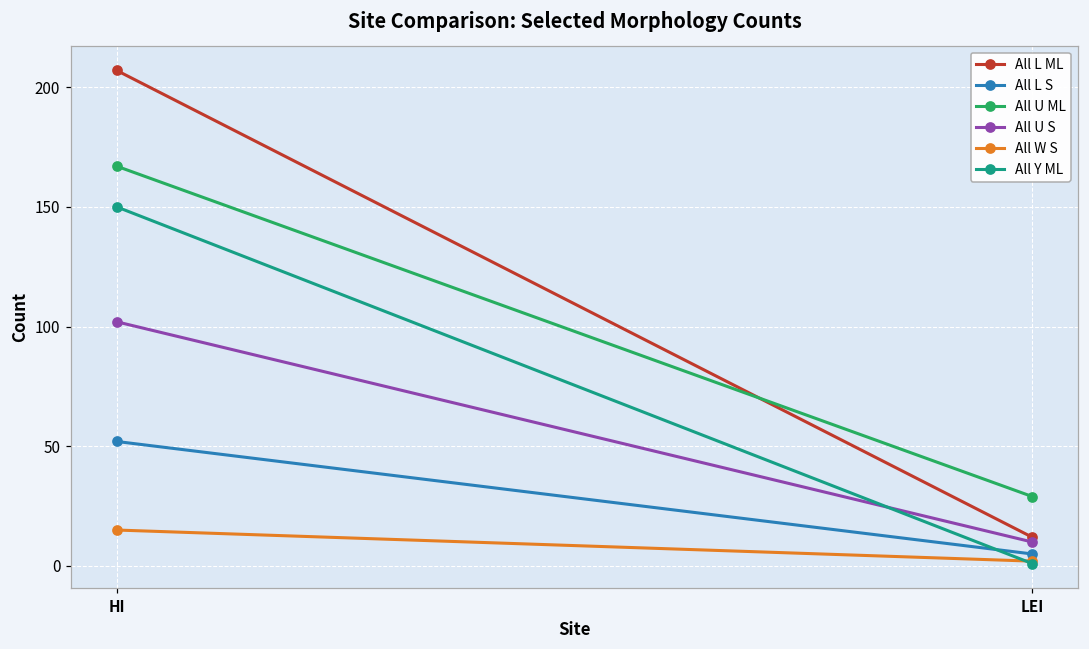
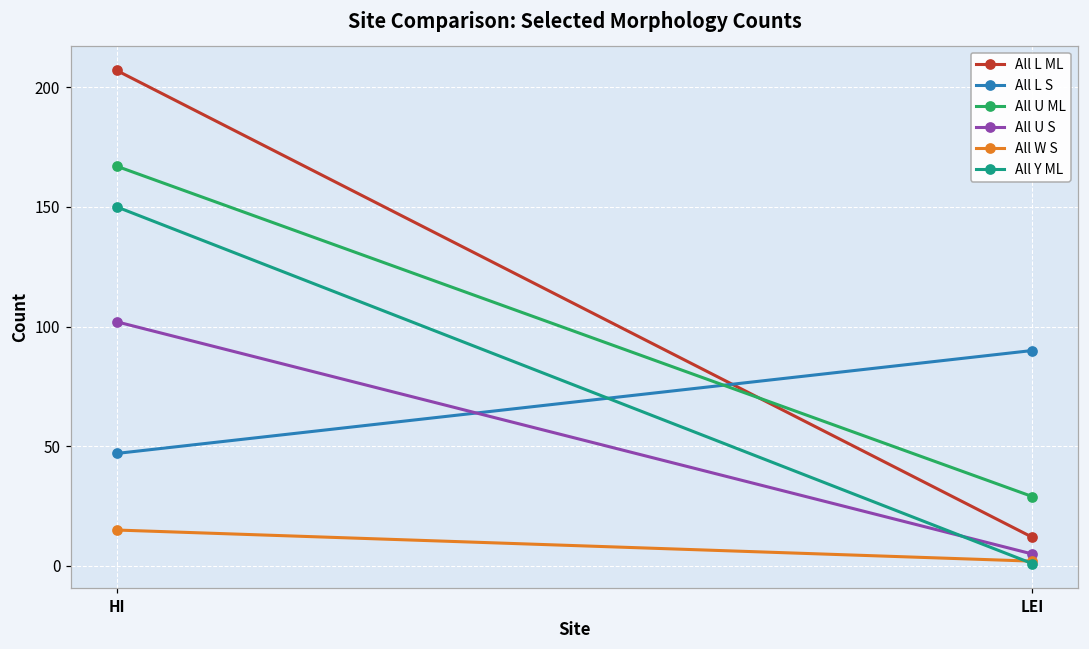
  {
    "All L ML": {
      "HI": 207,
      "LEI": 12
    },
    "All L S": {
-     "HI": 52,
-     "LEI": 5
+     "HI": 47,
+     "LEI": 90
    },
    "All U S": {
      "HI": 102,
-     "LEI": 10
+     "LEI": 5
    },
    "All W S": {
      "HI": 15
    }
  }
